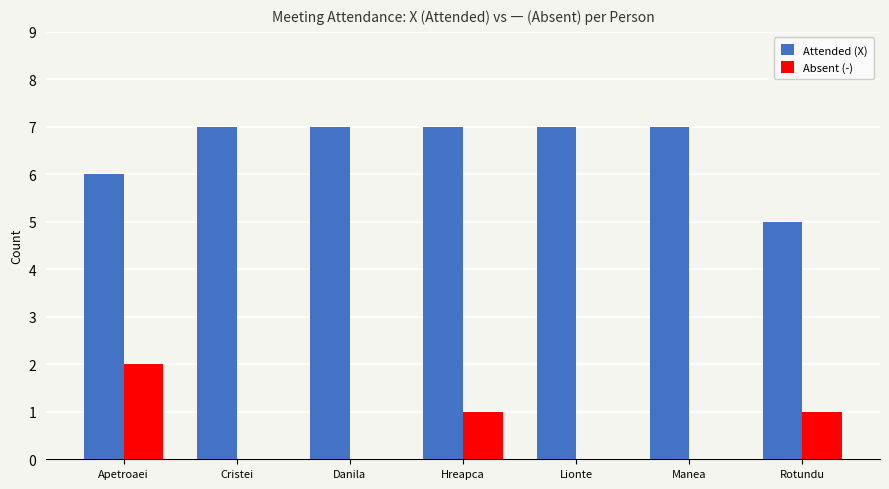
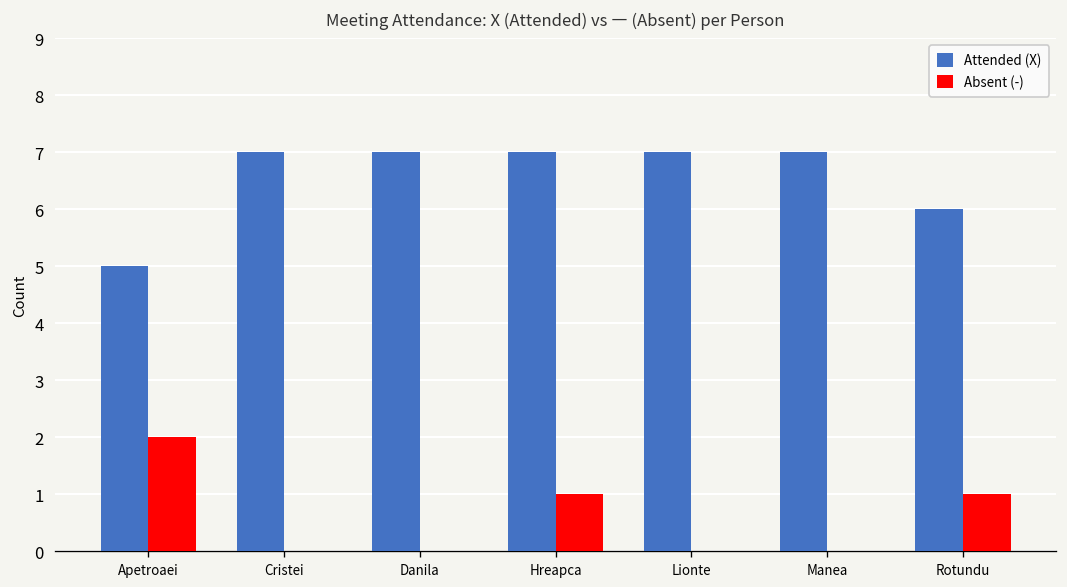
  {
    "Attended (X)": {
-     "Apetroaei": 6,
+     "Apetroaei": 5,
      "Cristei": 7,
      "Danila": 7,
      "Hreapca": 7,
      "Lionte": 7,
      "Manea": 7,
-     "Rotundu": 5
+     "Rotundu": 6
    },
    "Absent (-)": {
      "Apetroaei": 2,
      "Cristei": 0,
      "Danila": 0,
      "Hreapca": 1,
      "Lionte": 0,
      "Manea": 0,
      "Rotundu": 1
    }
  }
